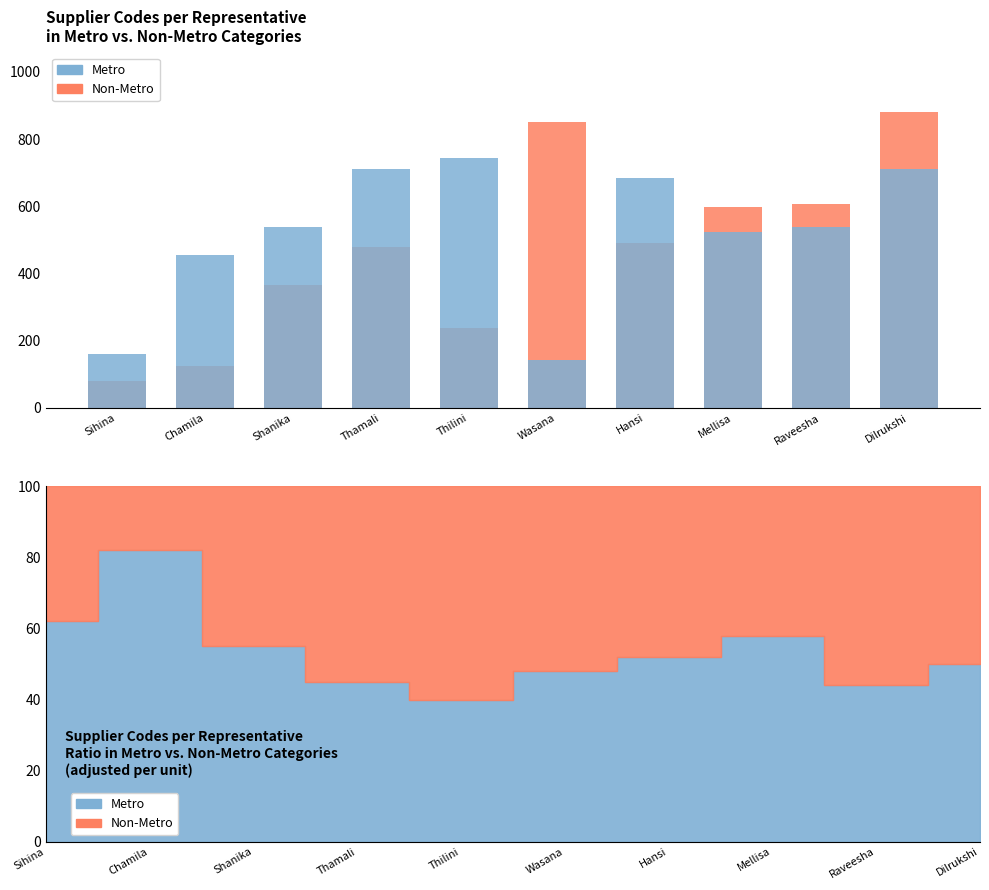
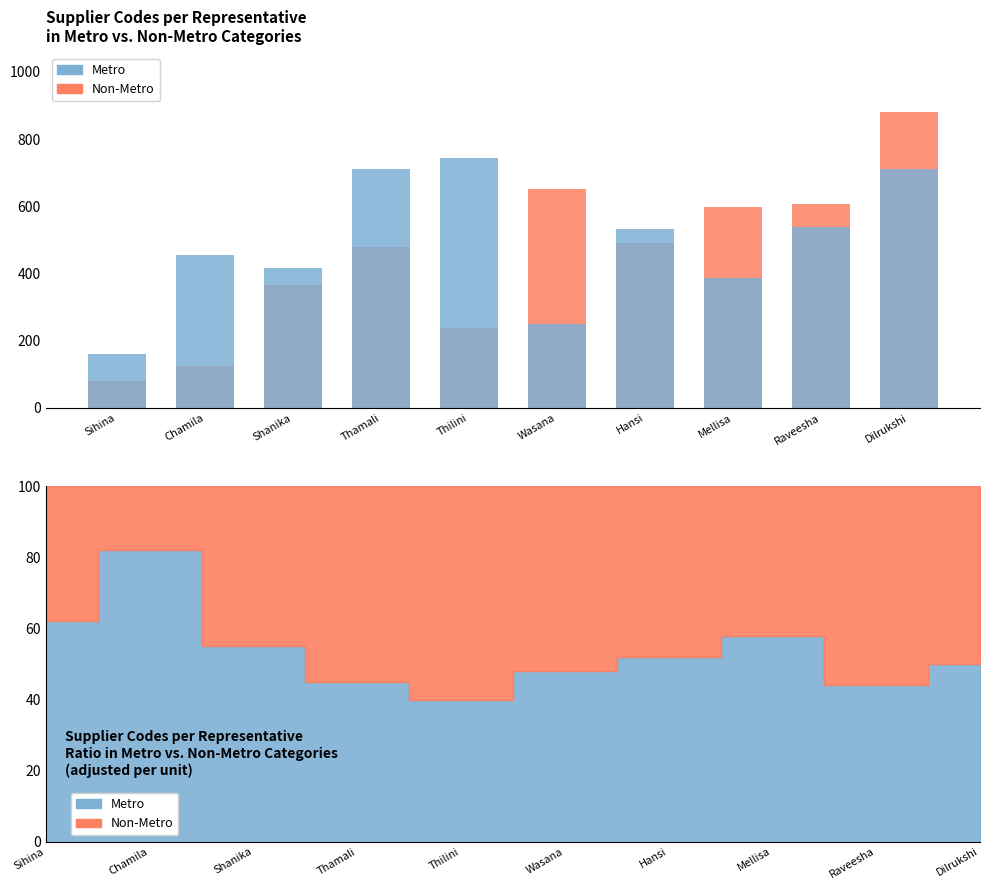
  {
    "Supplier Codes per Representative in Metro vs. Non-Metro Categories": {
      "Non-Metro": {
-       "Wasana": 850,
+       "Wasana": 650,
        "Mellisa": 600,
        "Raveesha": 610,
        "Dilrukshi": 880
      },
      "Metro": {
        "Sihina": 160,
        "Chamila": 450,
-       "Shanika": 540,
+       "Shanika": 420,
        "Thamali": 710,
        "Thilini": 750,
-       "Wasana": 140,
-       "Hansi": 690,
-       "Mellisa": 520
+       "Wasana": 250,
+       "Hansi": 530,
+       "Mellisa": 390
      }
    }
  }
